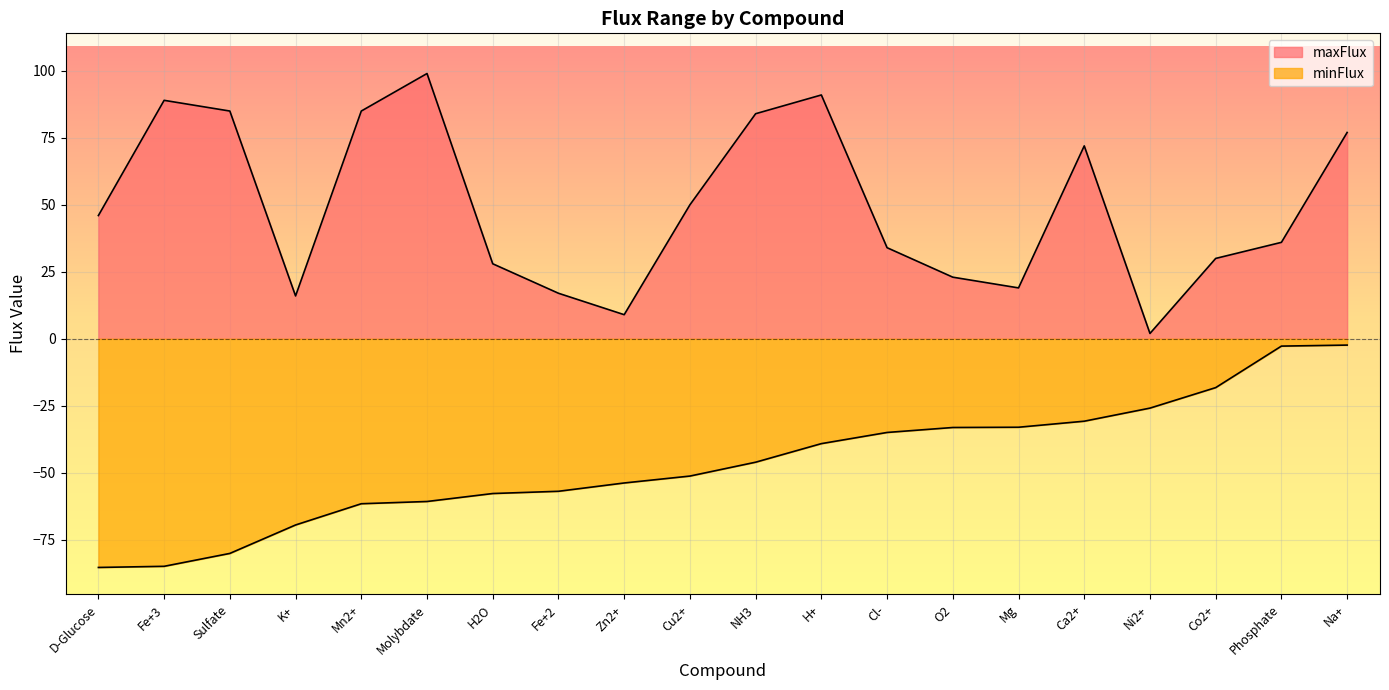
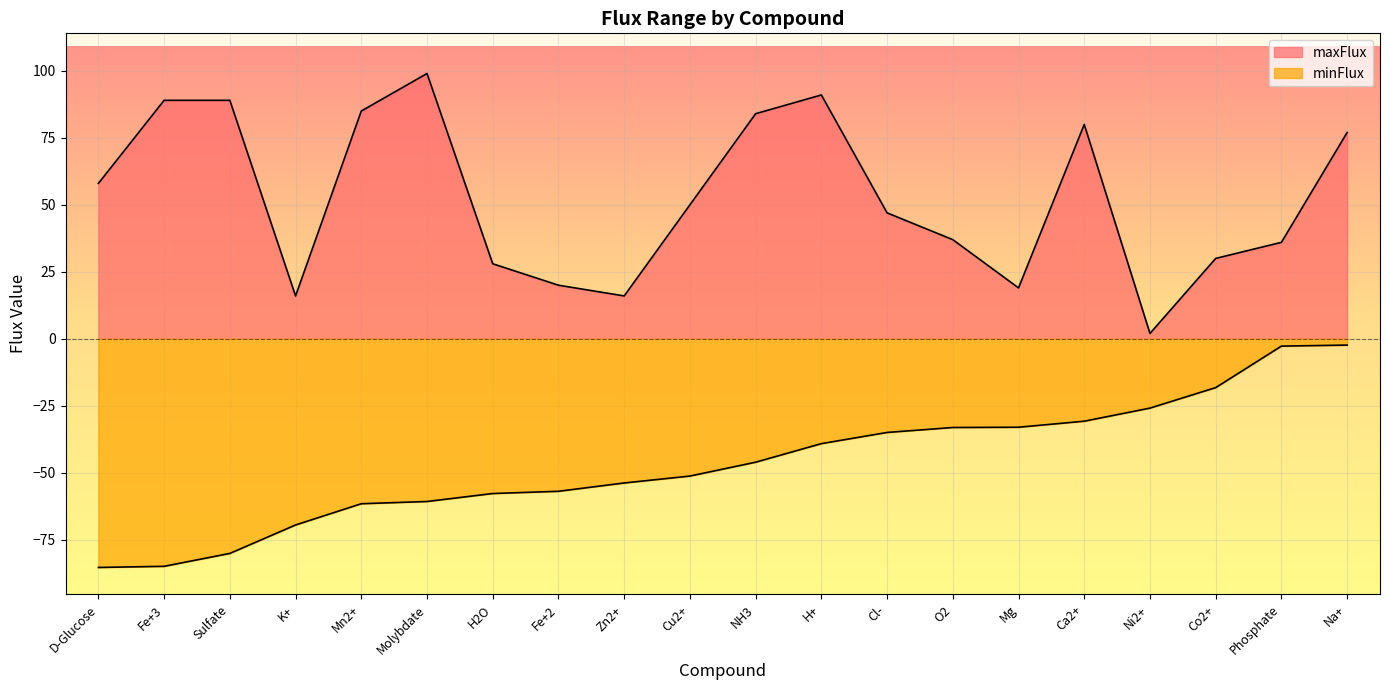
  {
    "maxFlux": {
-     "D-Glucose": 46,
+     "D-Glucose": 58,
      "Fe+3": 89,
-     "Sulfate": 85,
+     "Sulfate": 89,
      "K+": 16,
      "Mn2+": 85,
      "Molybdate": 99,
      "H2O": 28,
-     "Fe+2": 17,
-     "Zn2+": 9,
+     "Fe+2": 20,
+     "Zn2+": 16,
      "Cu2+": 50,
      "NH3": 84,
      "H+": 91,
-     "Cl-": 34,
-     "O2": 23,
+     "Cl-": 47,
+     "O2": 37,
      "Mg": 19,
-     "Ca2+": 72,
+     "Ca2+": 80,
      "Ni2+": 2,
      "Co2+": 30,
      "Phosphate": 36,
      "Na+": 77
    }
  }
